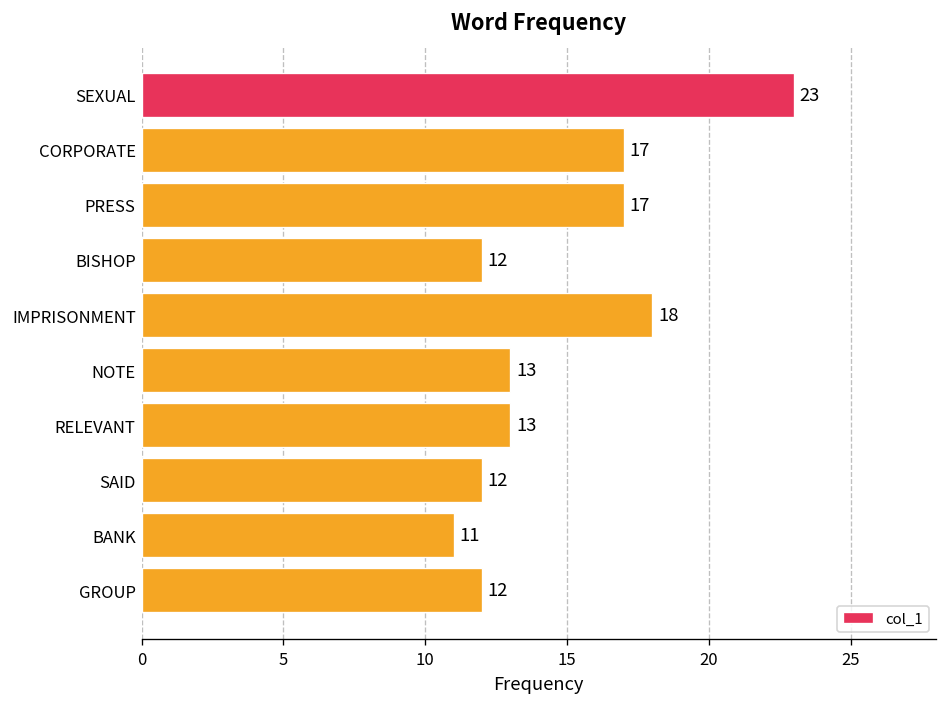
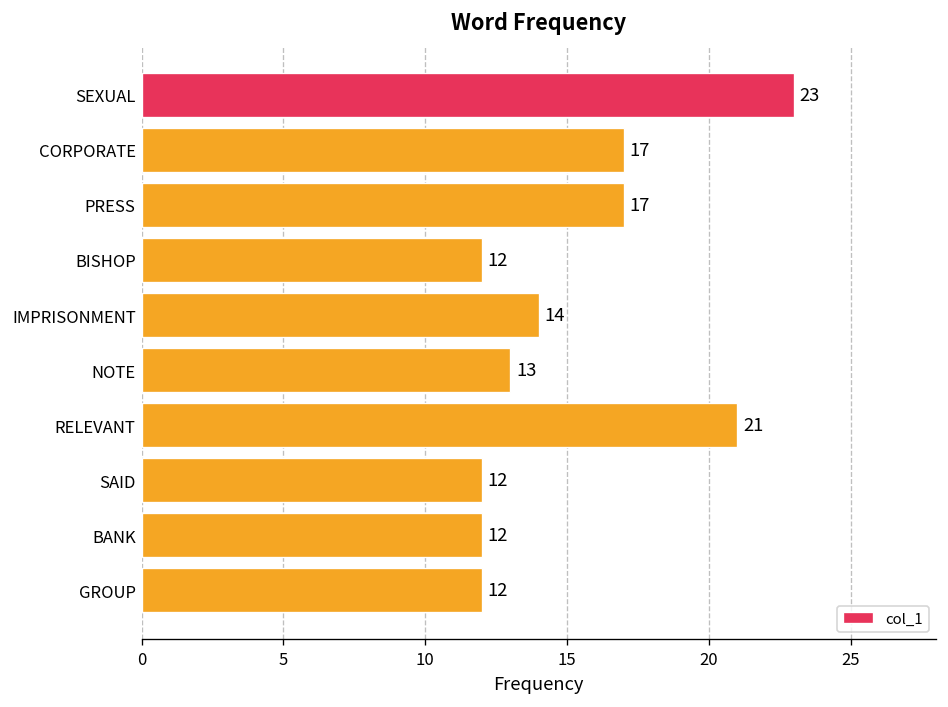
  {
    "SEXUAL": 23,
    "CORPORATE": 17,
    "PRESS": 17,
    "BISHOP": 12,
-   "IMPRISONMENT": 18,
+   "IMPRISONMENT": 14,
    "NOTE": 13,
-   "RELEVANT": 13,
+   "RELEVANT": 21,
    "SAID": 12,
-   "BANK": 11,
+   "BANK": 12,
    "GROUP": 12
  }
